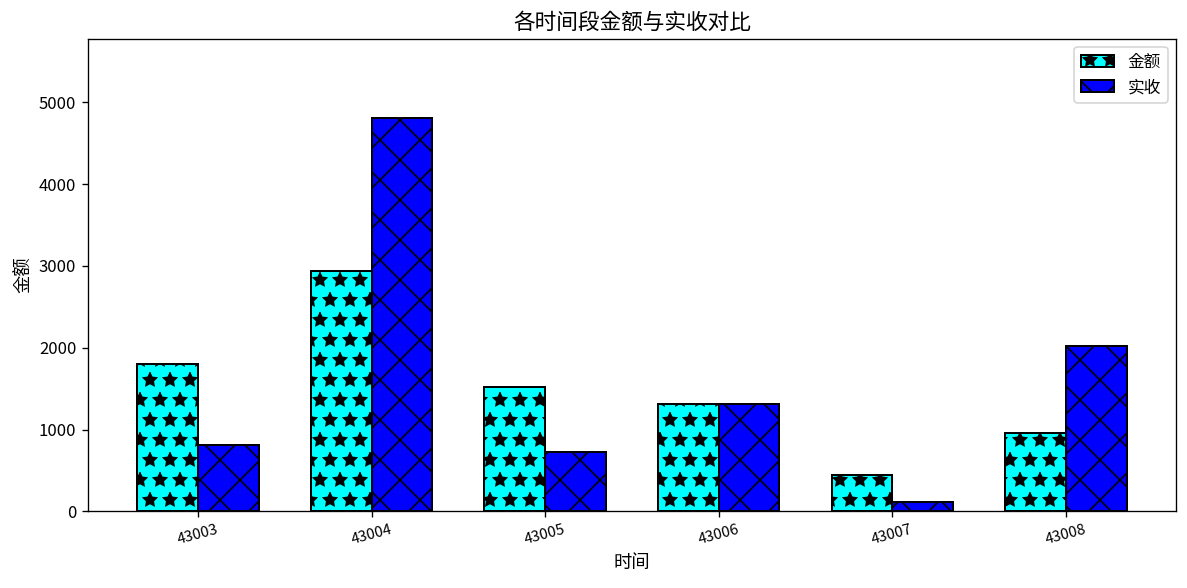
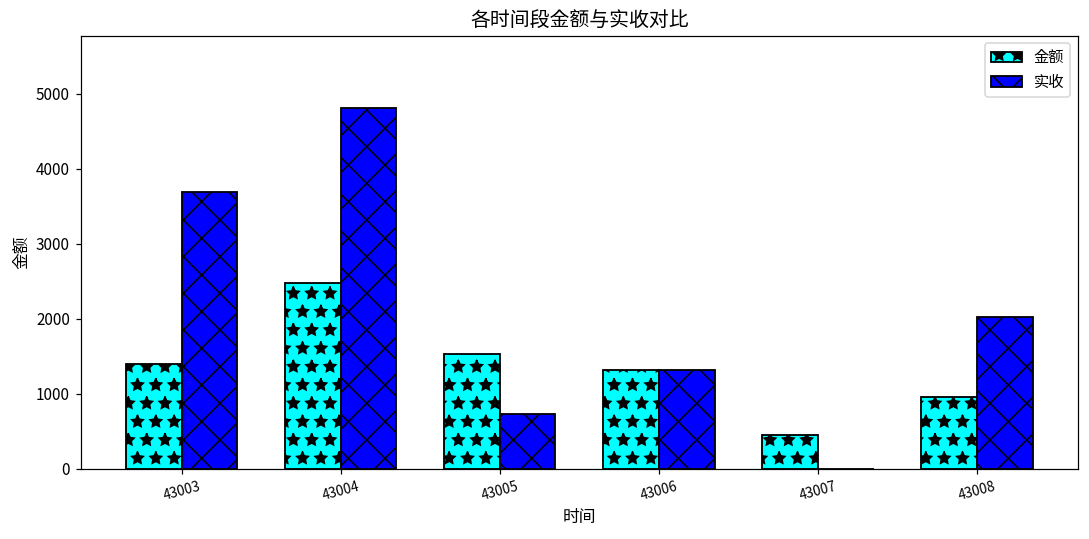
  {
    "金额": {
-     "43003": 1800,
-     "43004": 2900,
+     "43003": 1400,
+     "43004": 2500,
      "43005": 1500,
      "43006": 1300,
      "43007": 500,
      "43008": 1000
    },
    "实收": {
-     "43003": 800,
+     "43003": 3700,
      "43004": 4800,
      "43005": 700,
      "43006": 1300,
-     "43007": 100,
+     "43007": 0,
      "43008": 2000
    }
  }
